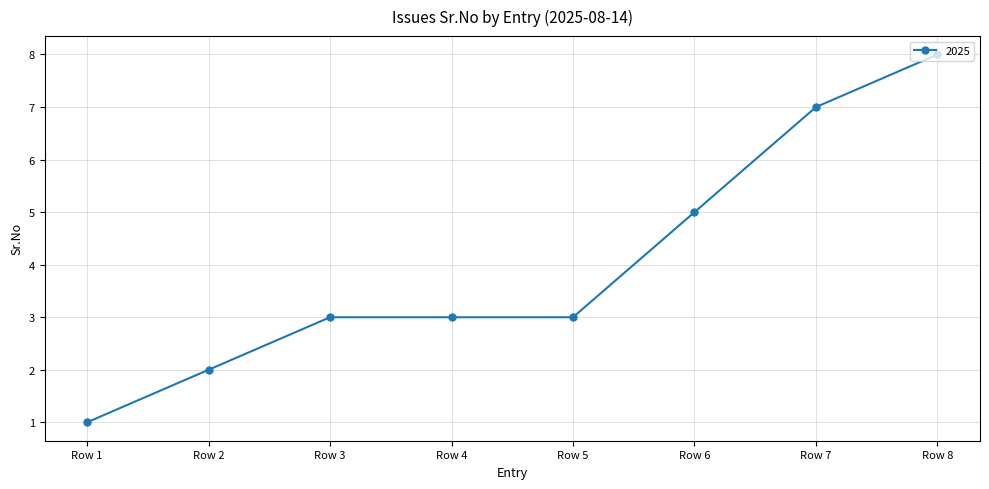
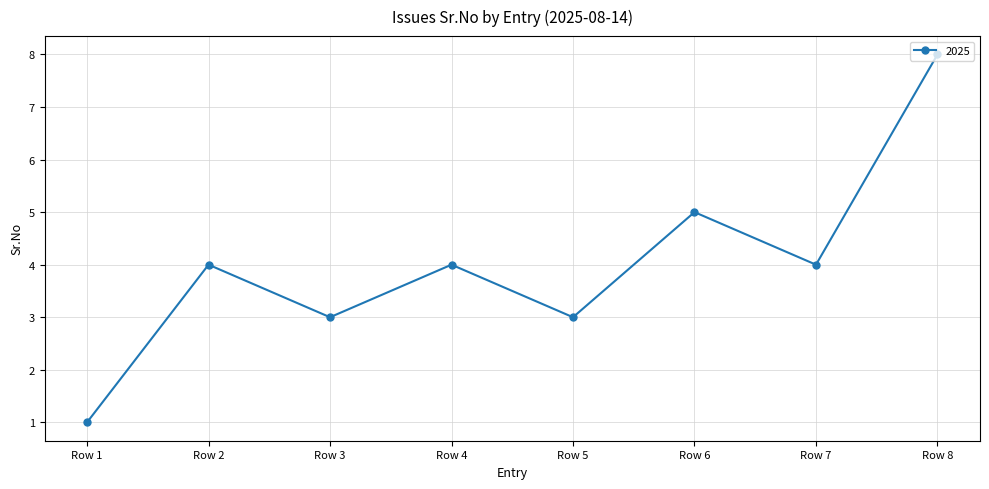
  {
    "Row 1": 1,
-   "Row 2": 2,
+   "Row 2": 4,
    "Row 3": 3,
-   "Row 4": 3,
+   "Row 4": 4,
    "Row 5": 3,
    "Row 6": 5,
-   "Row 7": 7
+   "Row 7": 4
  }
